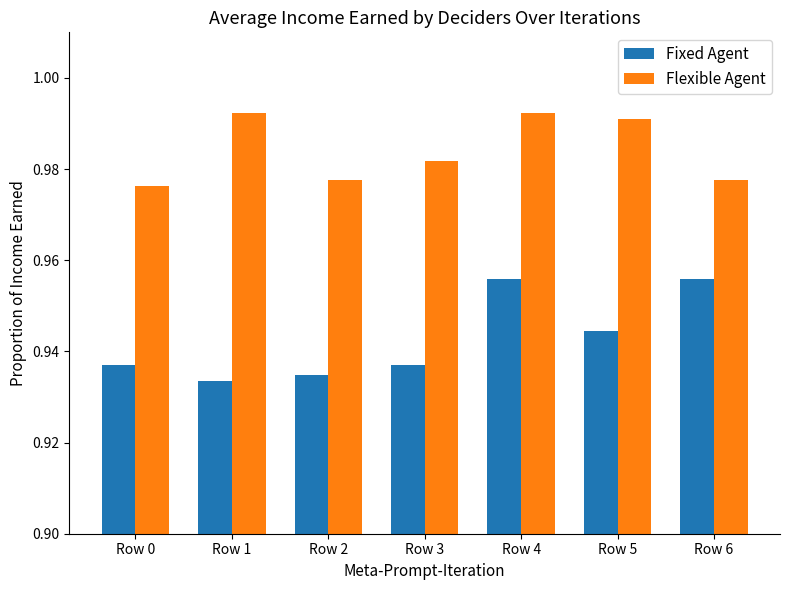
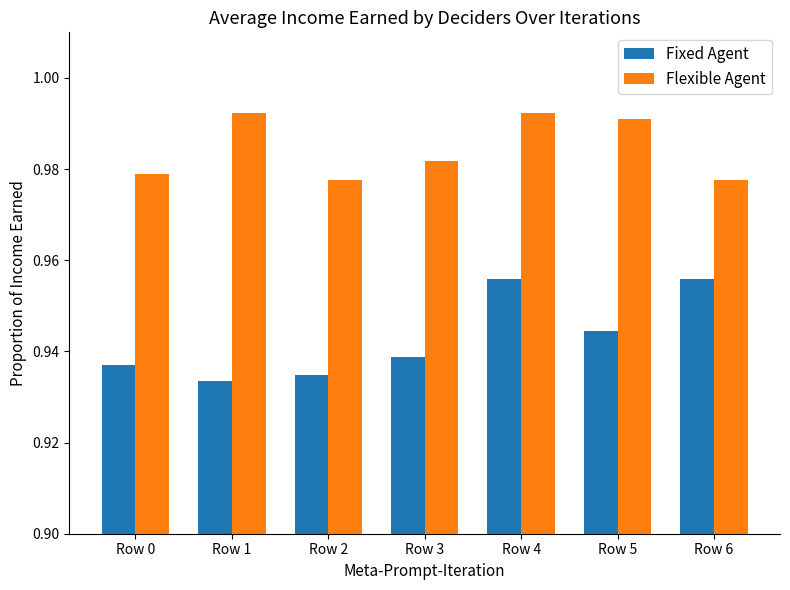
  {
    "Fixed Agent": {
      "Row 0": 0.937,
      "Row 1": 0.934,
      "Row 2": 0.935,
-     "Row 3": 0.937,
+     "Row 3": 0.939,
      "Row 4": 0.956,
      "Row 5": 0.944,
      "Row 6": 0.956
    },
    "Flexible Agent": {
-     "Row 0": 0.976,
+     "Row 0": 0.979,
      "Row 1": 0.992,
      "Row 2": 0.978,
      "Row 3": 0.982,
      "Row 4": 0.992,
      "Row 5": 0.991,
      "Row 6": 0.978
    }
  }
